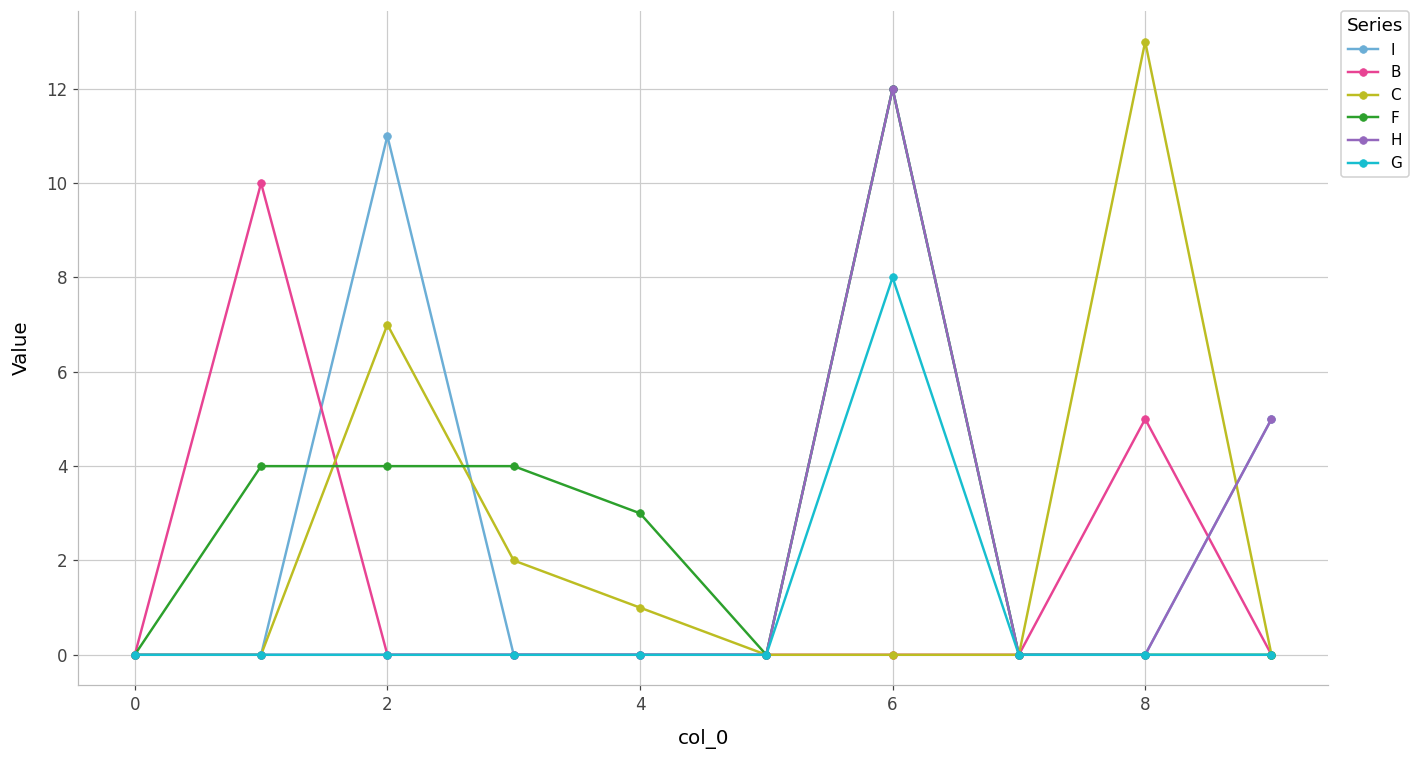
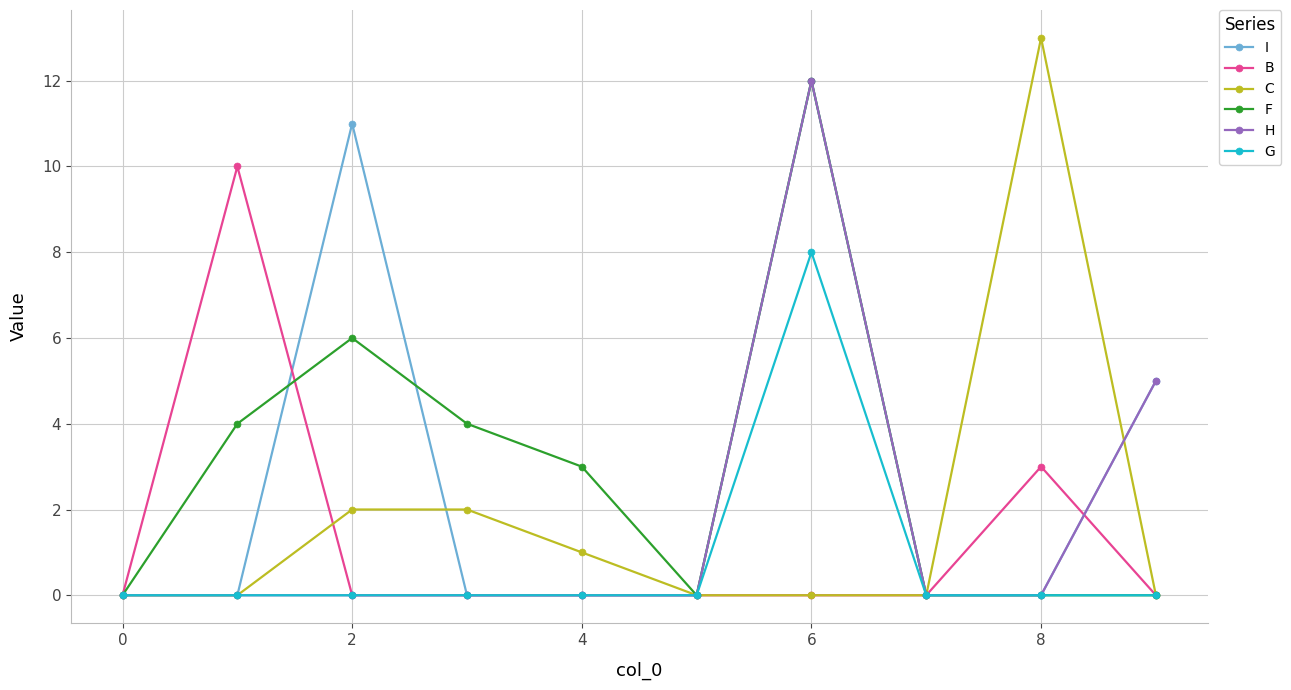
  {
    "I": {
      "2": 11
    },
    "B": {
-     "8": 5
+     "8": 3
    },
    "C": {
-     "2": 7,
+     "2": 2,
      "4": 1,
      "8": 13
    },
    "F": {
-     "2": 4,
+     "2": 6,
      "4": 3
    },
    "G": {
      "6": 8
    }
  }
